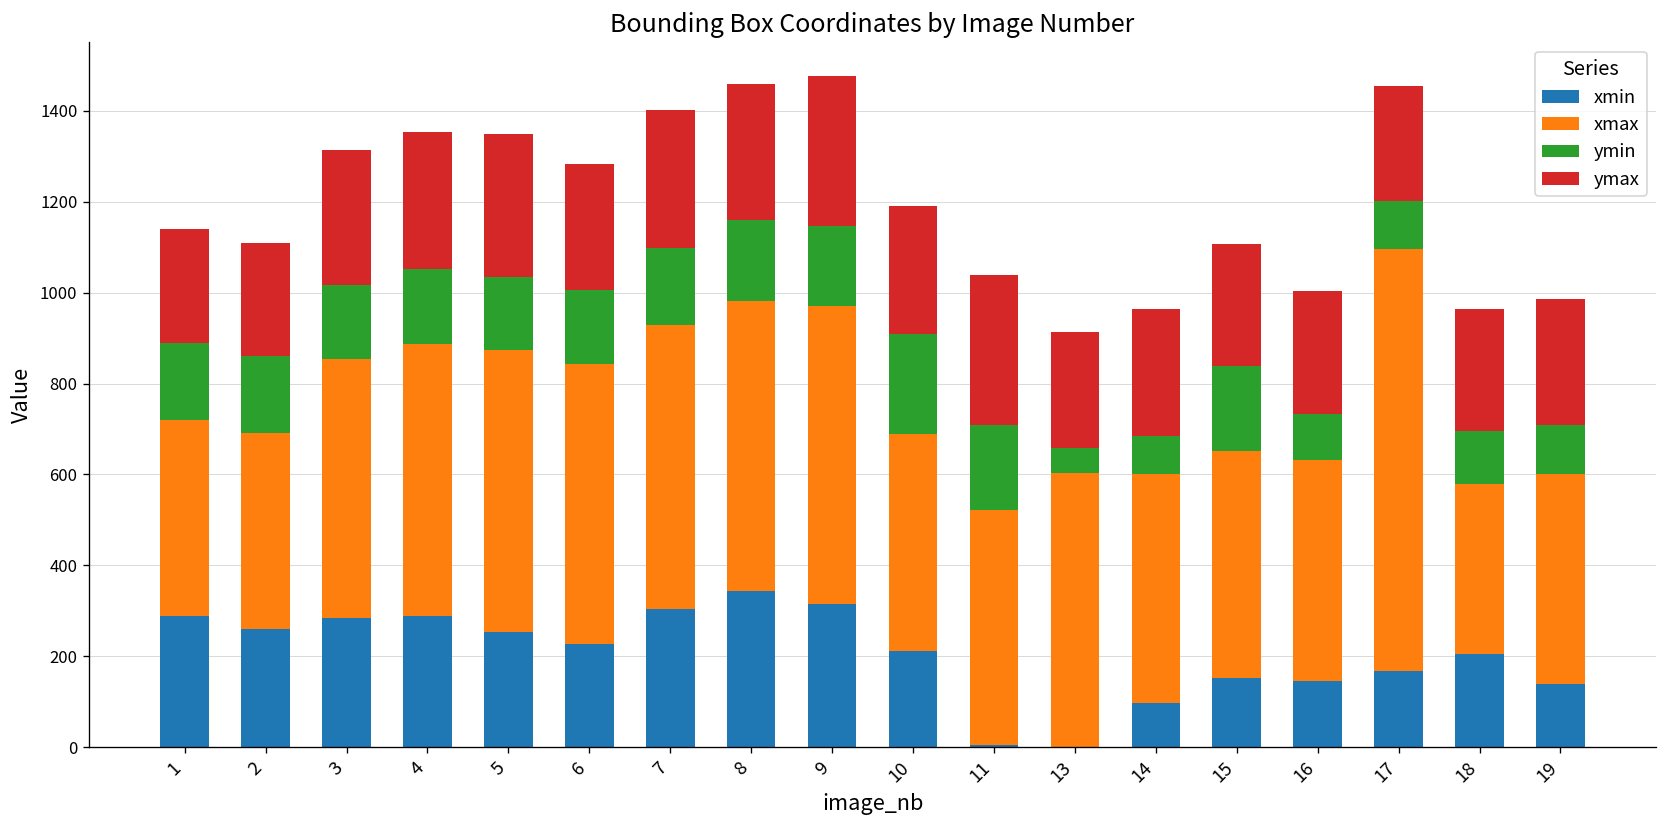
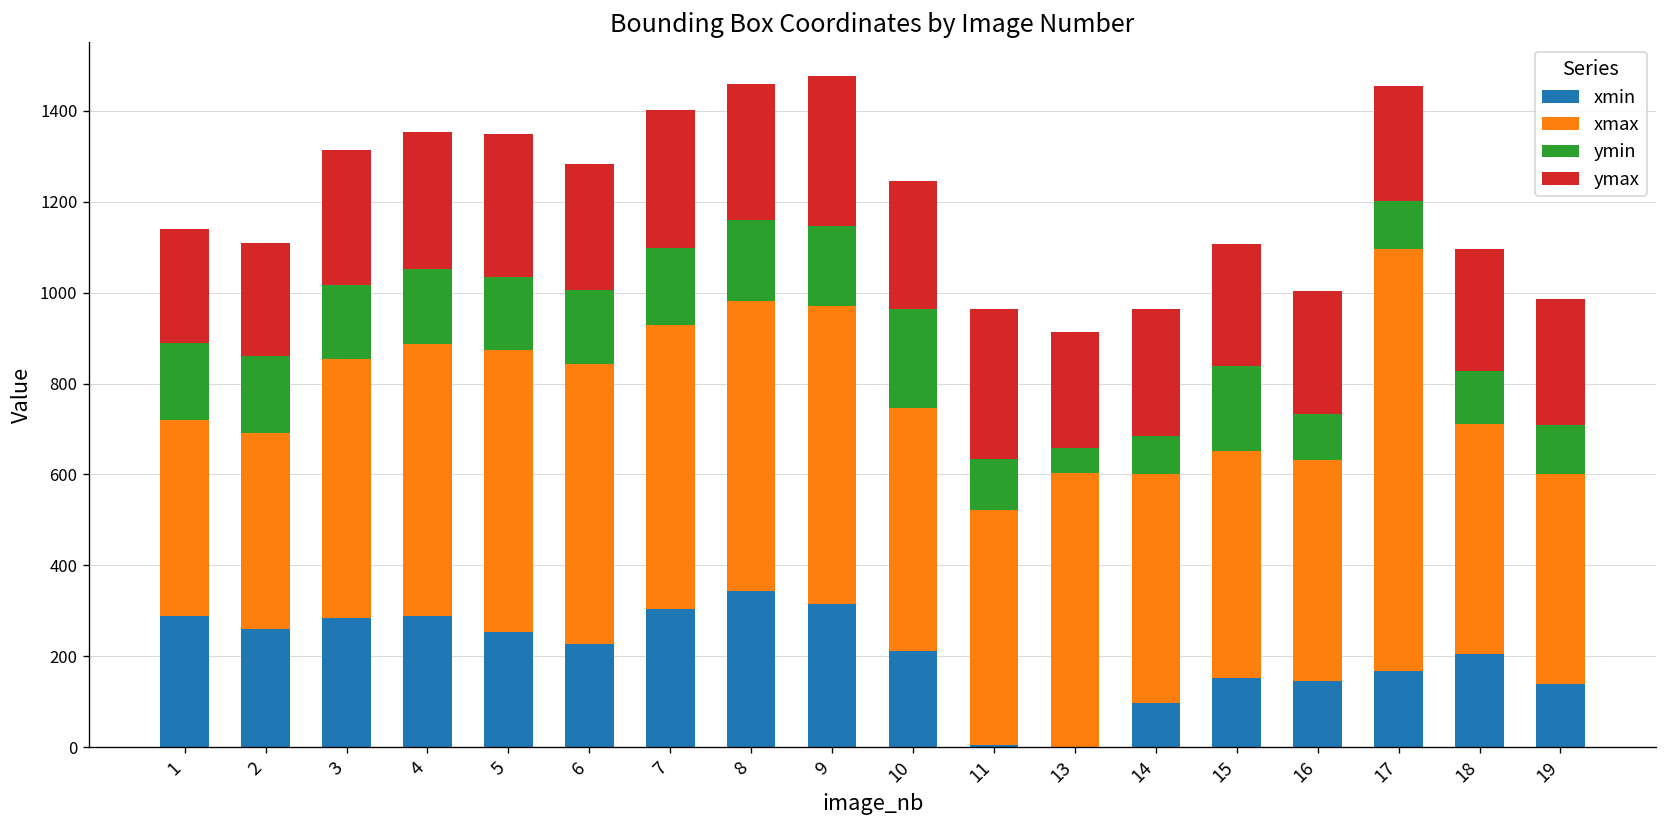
  {
    "xmin": {
      "1": 290,
      "2": 260,
      "3": 280,
      "4": 290,
      "5": 250,
      "6": 230,
      "7": 300,
      "8": 340,
      "9": 320,
      "10": 210,
      "13": 0,
      "14": 100,
      "15": 150,
      "16": 150,
      "17": 170,
      "18": 210,
      "19": 140
    },
    "xmax": {
      "1": 430,
      "2": 430,
      "3": 570,
      "4": 600,
      "5": 620,
      "6": 620,
      "7": 630,
      "8": 640,
      "9": 660,
-     "10": 480,
+     "10": 530,
      "11": 520,
      "13": 600,
      "14": 500,
      "15": 500,
      "16": 490,
      "17": 930,
-     "18": 370,
+     "18": 510,
      "19": 460
    },
    "ymin": {
      "1": 170,
      "2": 170,
      "3": 160,
      "4": 170,
      "5": 160,
      "6": 160,
      "7": 170,
      "8": 180,
      "9": 180,
      "10": 220,
-     "11": 190,
+     "11": 110,
      "13": 60,
      "14": 80,
      "15": 190,
      "16": 100,
      "17": 100,
      "18": 120,
      "19": 110
    },
    "ymax": {
      "1": 250,
      "2": 250,
      "3": 300,
      "4": 300,
      "5": 310,
      "6": 280,
      "7": 300,
      "8": 300,
      "9": 330,
      "10": 280,
      "11": 330,
      "13": 260,
      "14": 280,
      "15": 270,
      "16": 270,
      "17": 250,
      "18": 270,
      "19": 280
    }
  }
